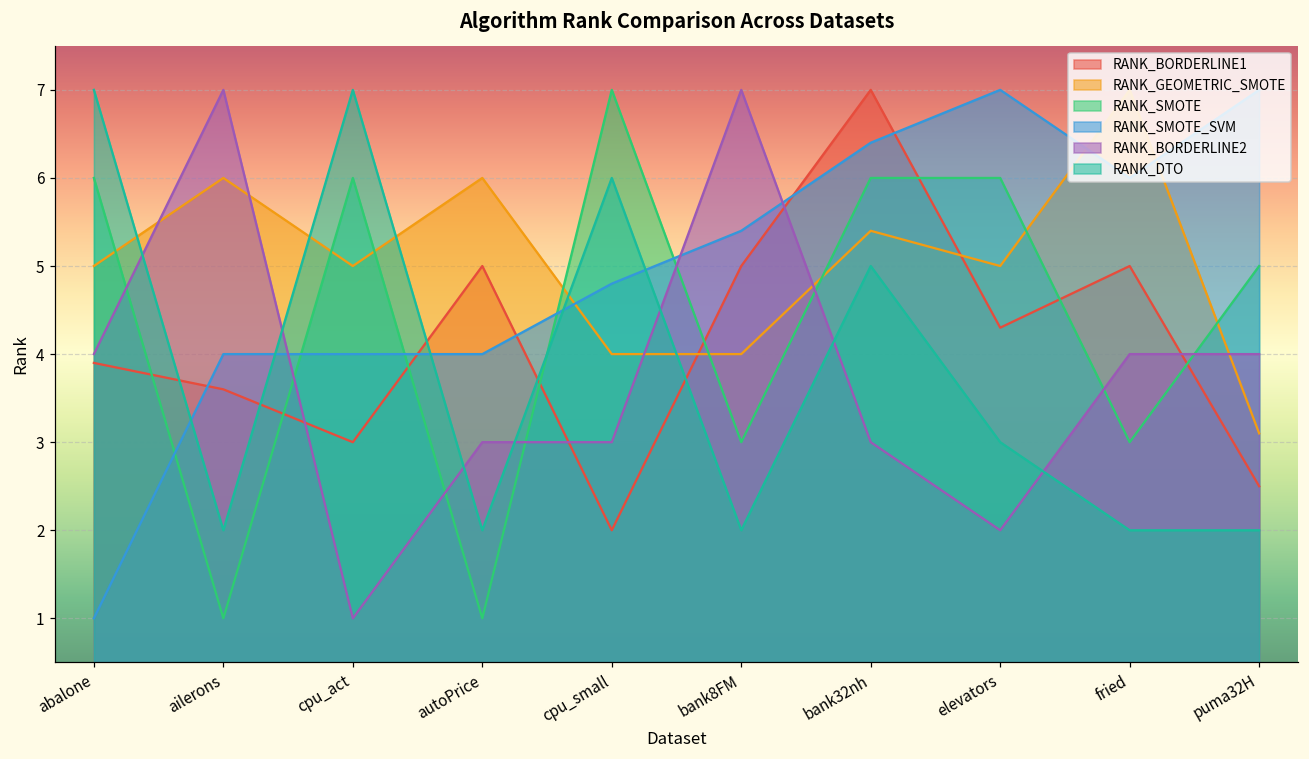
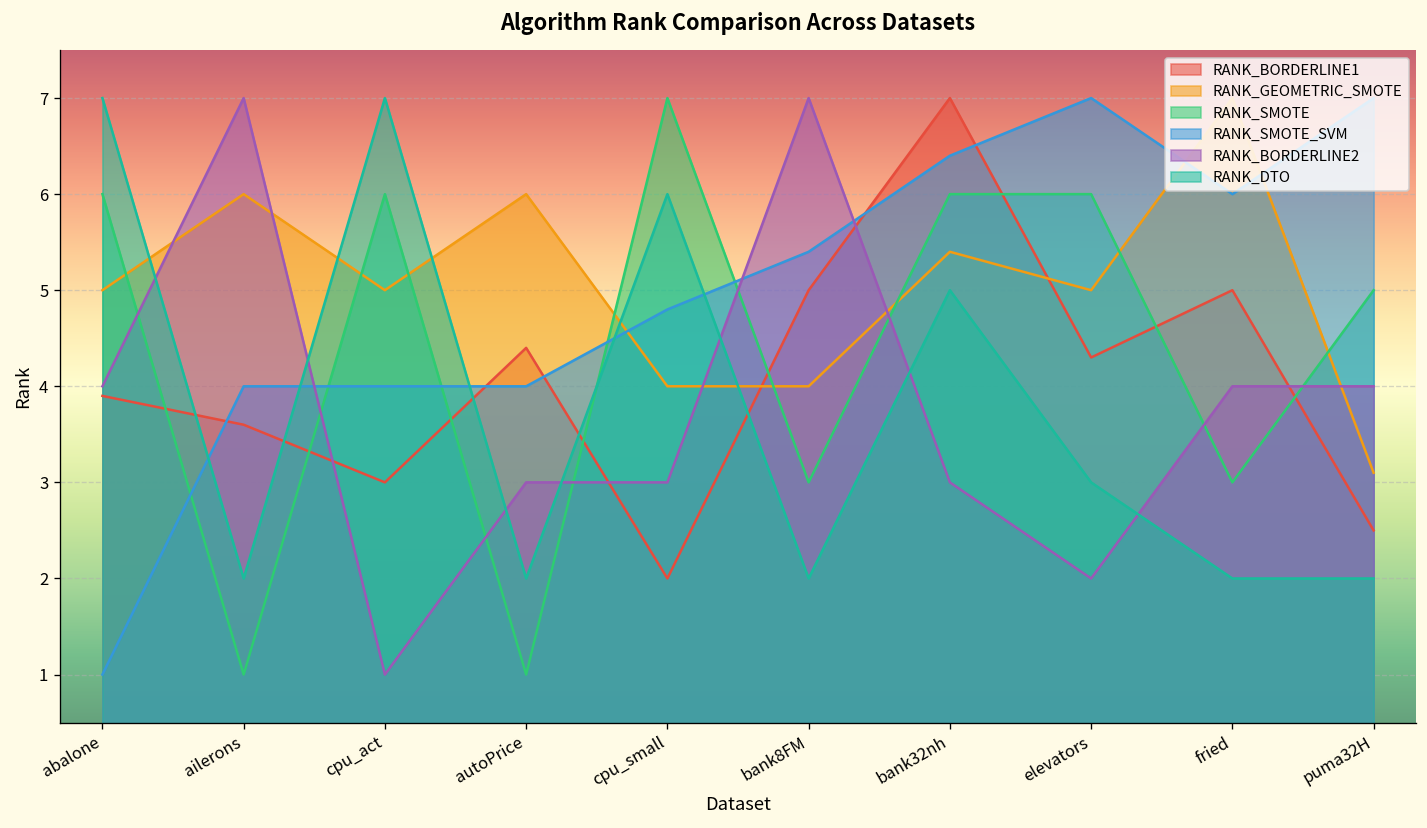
  {
    "RANK_BORDERLINE1": {
      "abalone": 3.9,
      "ailerons": 3.6,
      "cpu_act": 3.0,
-     "autoPrice": 5.0,
+     "autoPrice": 4.4,
      "cpu_small": 2.0,
      "bank8FM": 5.0,
      "bank32nh": 7.0,
      "elevators": 4.3,
      "fried": 5.0,
      "puma32H": 2.5
    },
    "RANK_GEOMETRIC_SMOTE": {
      "abalone": 5.0,
      "ailerons": 6.0,
      "cpu_act": 5.0,
      "autoPrice": 6.0,
      "cpu_small": 4.0,
      "bank8FM": 4.0,
      "bank32nh": 5.4,
      "elevators": 5.0,
      "puma32H": 3.1
    },
    "RANK_SMOTE_SVM": {
      "abalone": 1.0,
      "ailerons": 4.0,
      "cpu_act": 4.0,
      "autoPrice": 4.0,
      "cpu_small": 4.8,
      "bank8FM": 5.4,
      "bank32nh": 6.4,
      "elevators": 7.0
    },
    "RANK_BORDERLINE2": {
      "abalone": 4.0,
      "ailerons": 7.0,
      "cpu_act": 1.0,
      "autoPrice": 3.0,
      "cpu_small": 3.0,
      "bank8FM": 7.0,
      "bank32nh": 3.0,
      "elevators": 2.0,
      "fried": 4.0,
      "puma32H": 4.0
    }
  }
